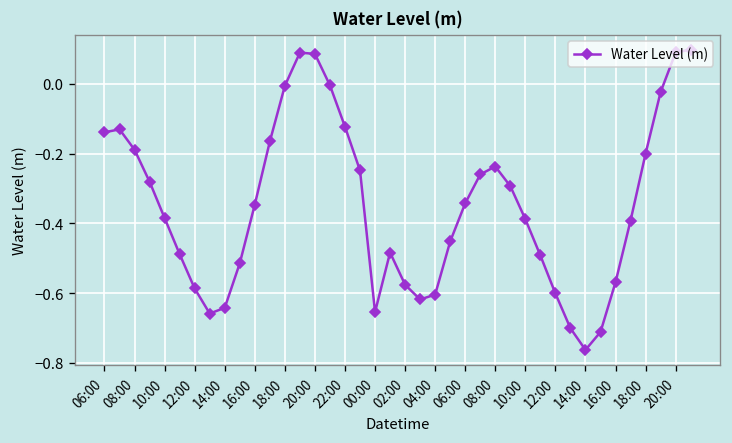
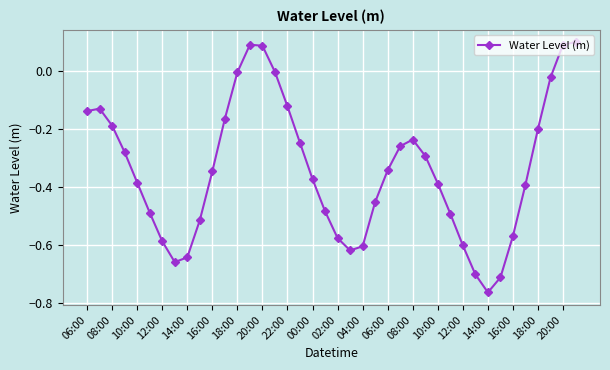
  {
    "22:00": -0.12,
-   "00:00": -0.65,
+   "00:00": -0.37,
    "02:00": -0.58,
    "04:00": -0.60
  }
